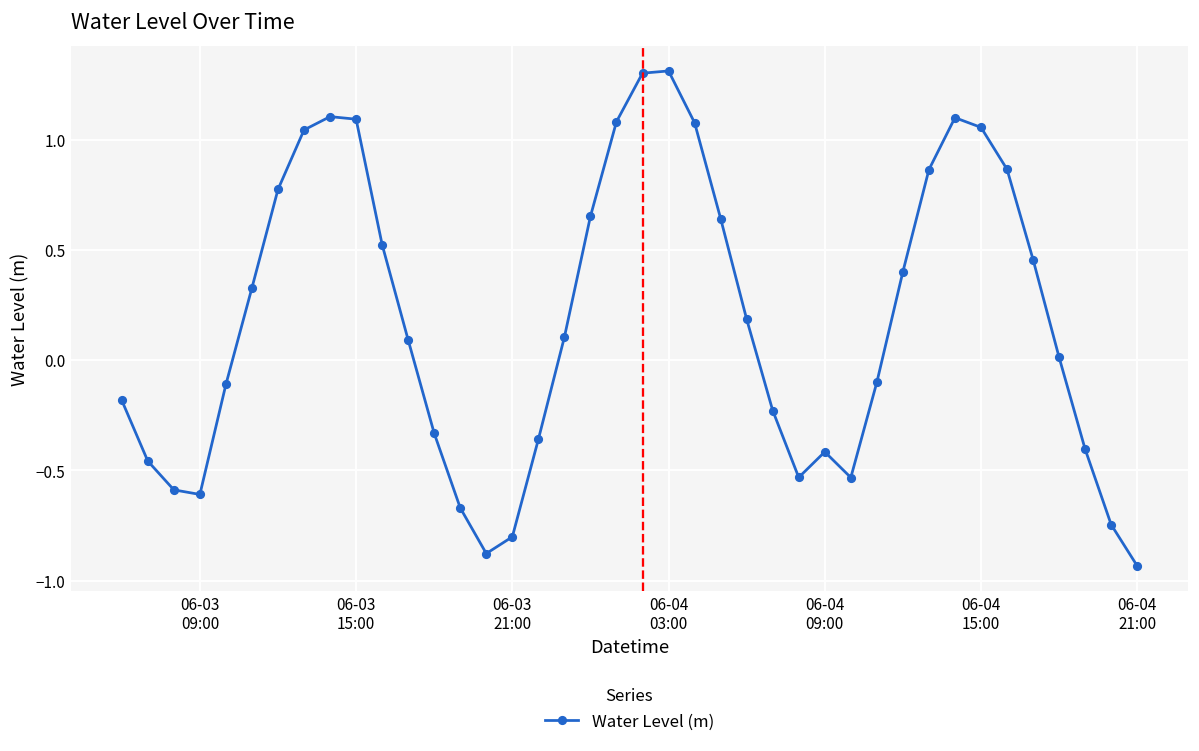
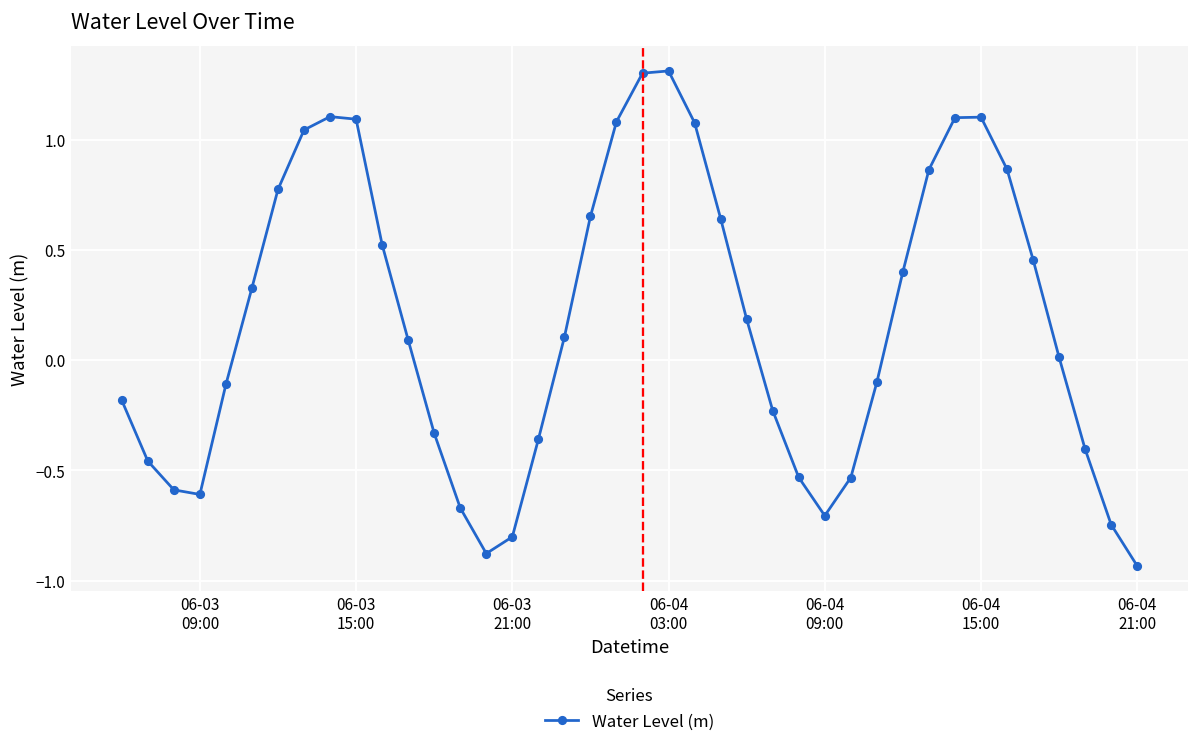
  {
    "06-03 09:00": -0.61,
    "06-03 15:00": 1.09,
    "06-03 21:00": -0.80,
    "06-04 03:00": 1.31,
-   "06-04 09:00": -0.42,
-   "06-04 15:00": 1.06,
+   "06-04 09:00": -0.71,
+   "06-04 15:00": 1.10,
    "06-04 21:00": -0.93
  }
